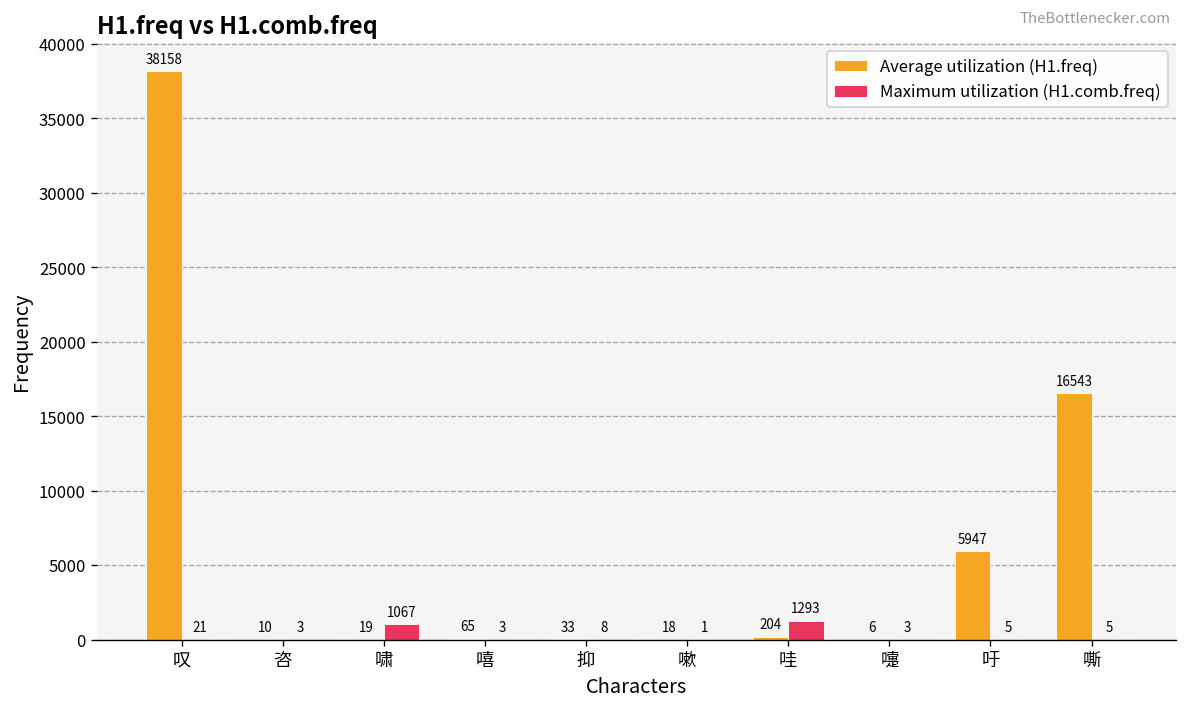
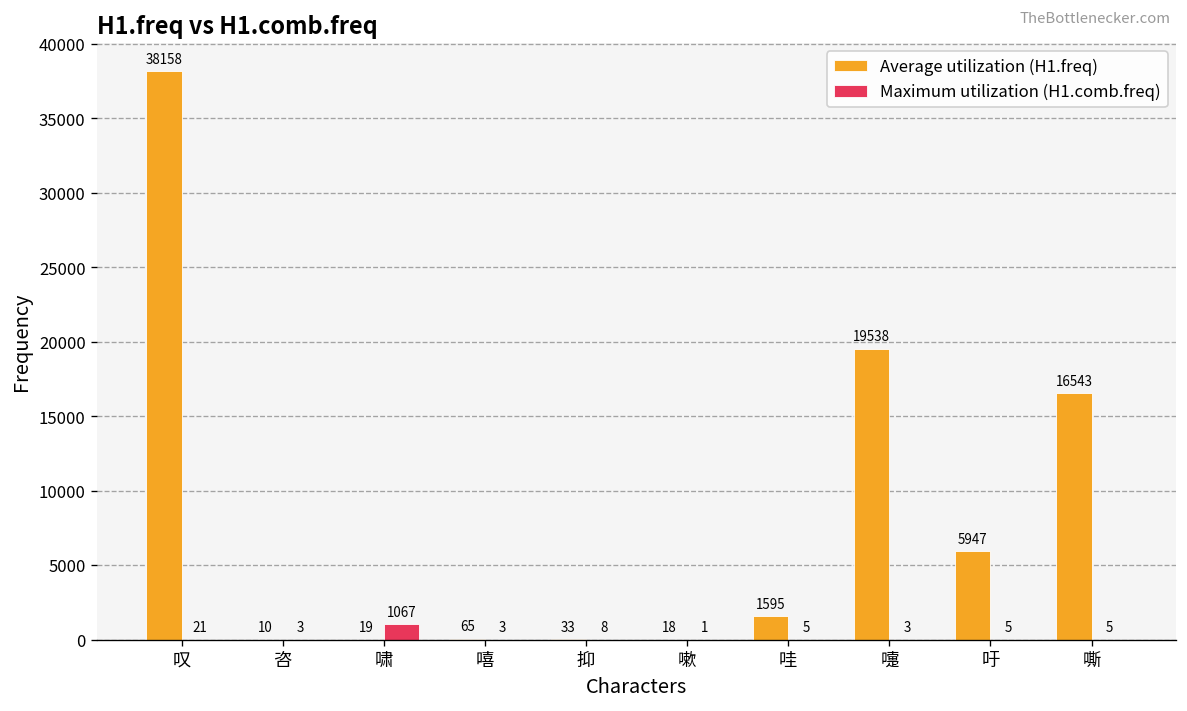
  {
    "Average utilization (H1.freq)": {
      "叹": 38158,
      "咨": 10,
      "啸": 19,
      "嘻": 65,
      "抑": 33,
      "嗽": 18,
-     "哇": 204,
-     "嚏": 6,
+     "哇": 1595,
+     "嚏": 19538,
      "吁": 5947,
      "嘶": 16543
    },
    "Maximum utilization (H1.comb.freq)": {
      "叹": 21,
      "咨": 3,
      "啸": 1067,
      "嘻": 3,
      "抑": 8,
      "嗽": 1,
-     "哇": 1293,
+     "哇": 5,
      "嚏": 3,
      "吁": 5,
      "嘶": 5
    }
  }
